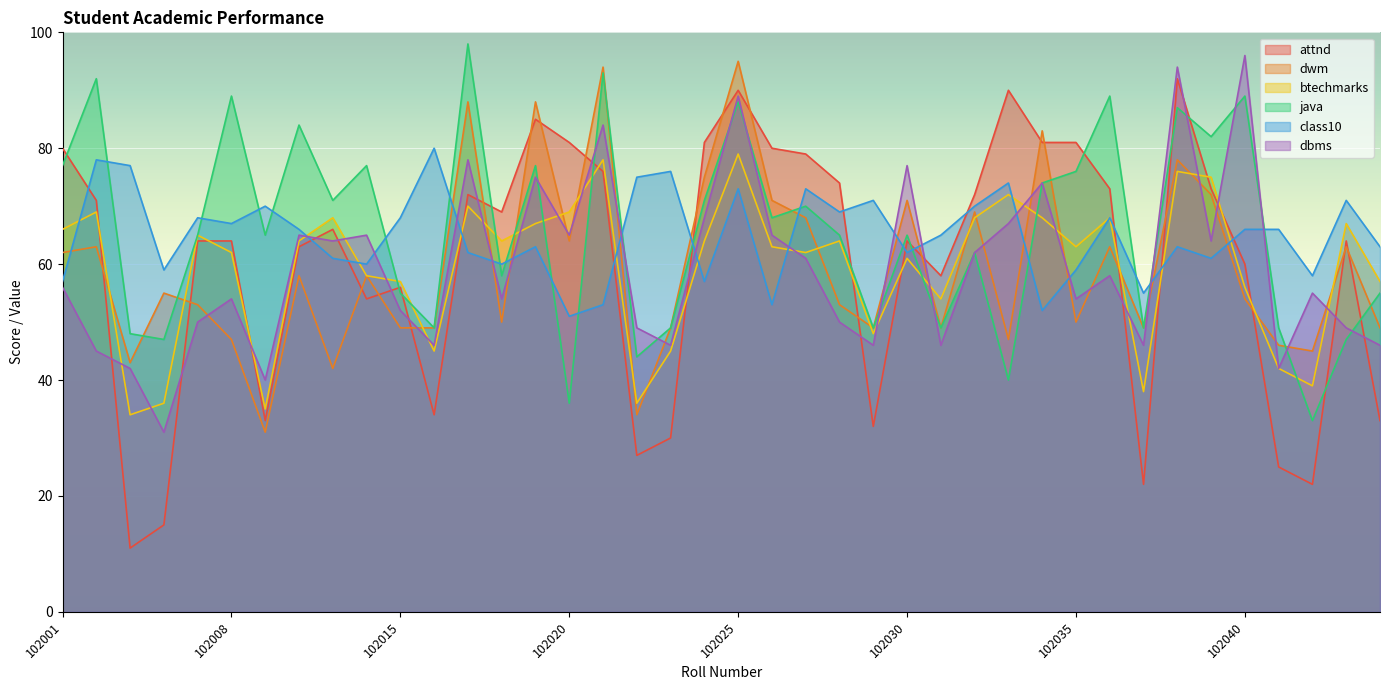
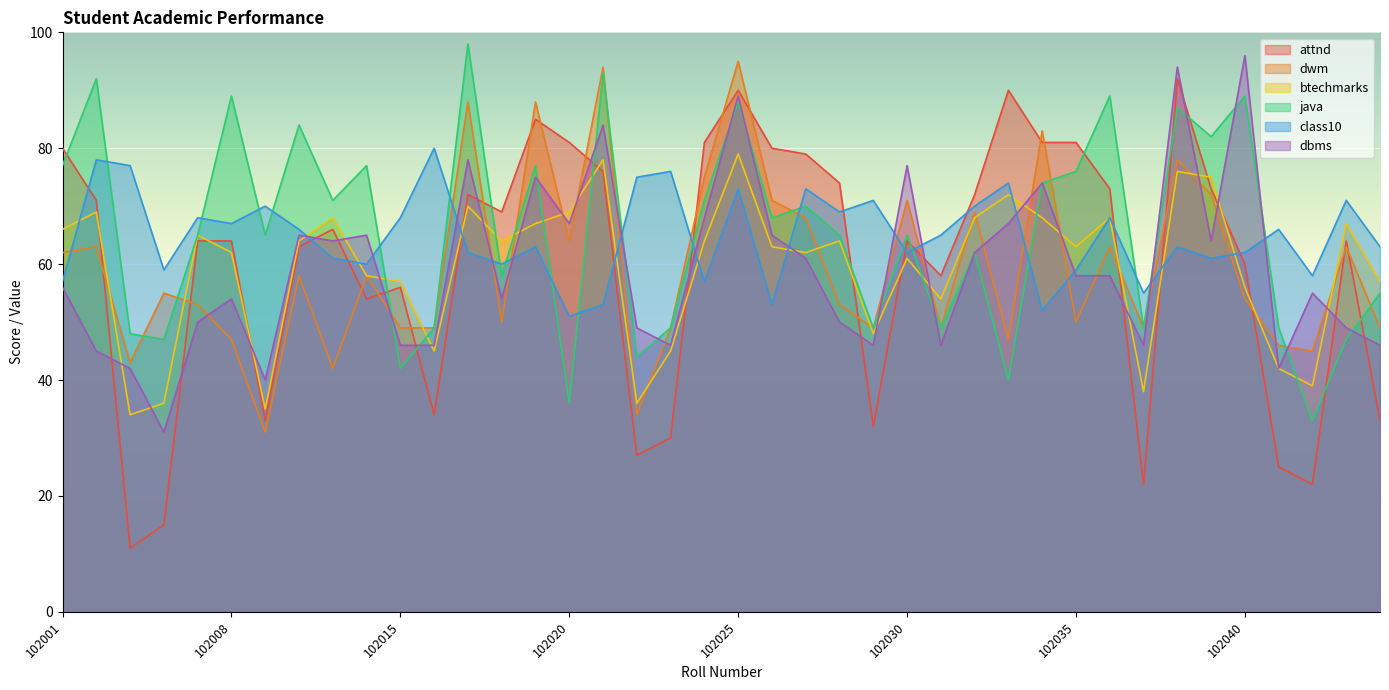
  {
    "java": {
      "102001": 77,
      "102008": 89,
-     "102015": 55,
+     "102015": 42,
      "102020": 36,
      "102025": 88,
      "102030": 65,
      "102035": 76,
      "102040": 89
    },
    "class10": {
      "102001": 57,
      "102008": 67,
      "102015": 68,
      "102020": 51,
      "102025": 73,
      "102030": 62,
      "102035": 59,
-     "102040": 66
+     "102040": 62
    },
    "dbms": {
      "102001": 56,
      "102008": 54,
-     "102015": 52,
-     "102020": 65,
+     "102015": 46,
+     "102020": 67,
      "102025": 89,
      "102030": 77,
-     "102035": 54,
+     "102035": 58,
      "102040": 96
    }
  }
